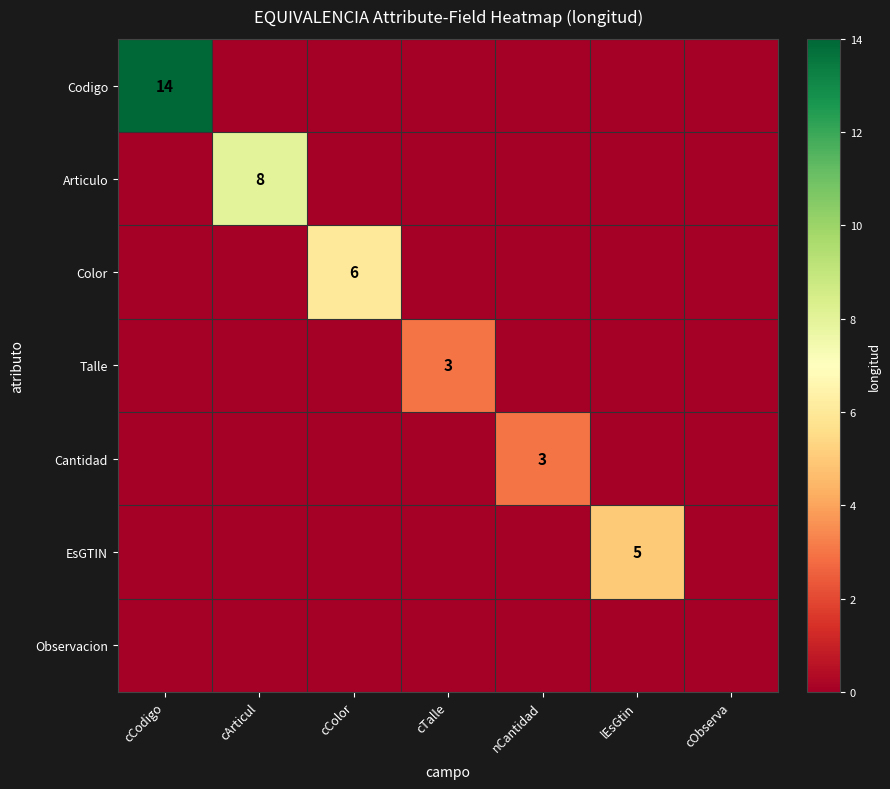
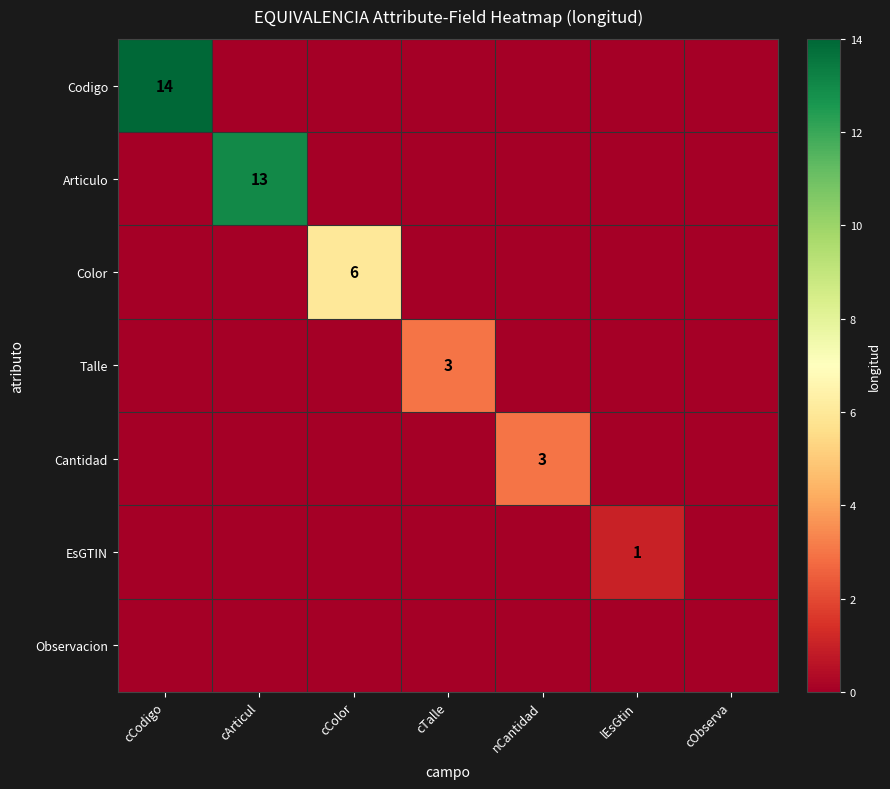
  {
    "Codigo": {
      "cCodigo": 14
    },
    "Articulo": {
-     "cArticul": 8
+     "cArticul": 13
    },
    "Color": {
      "cColor": 6
    },
    "Talle": {
      "cTalle": 3
    },
    "Cantidad": {
      "nCantidad": 3
    },
    "EsGTIN": {
-     "lEsGtin": 5
+     "lEsGtin": 1
    }
  }
